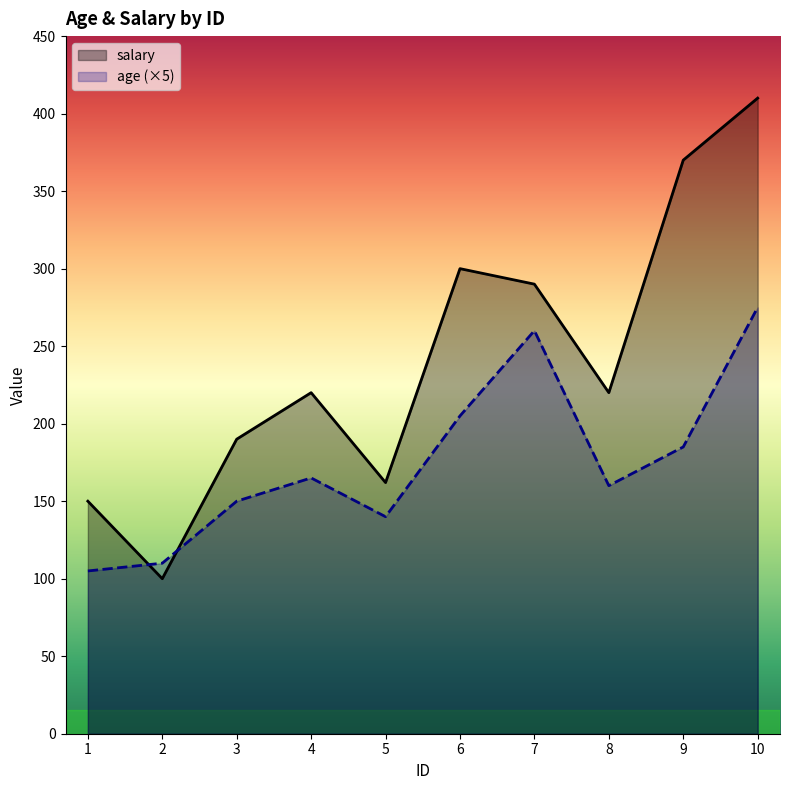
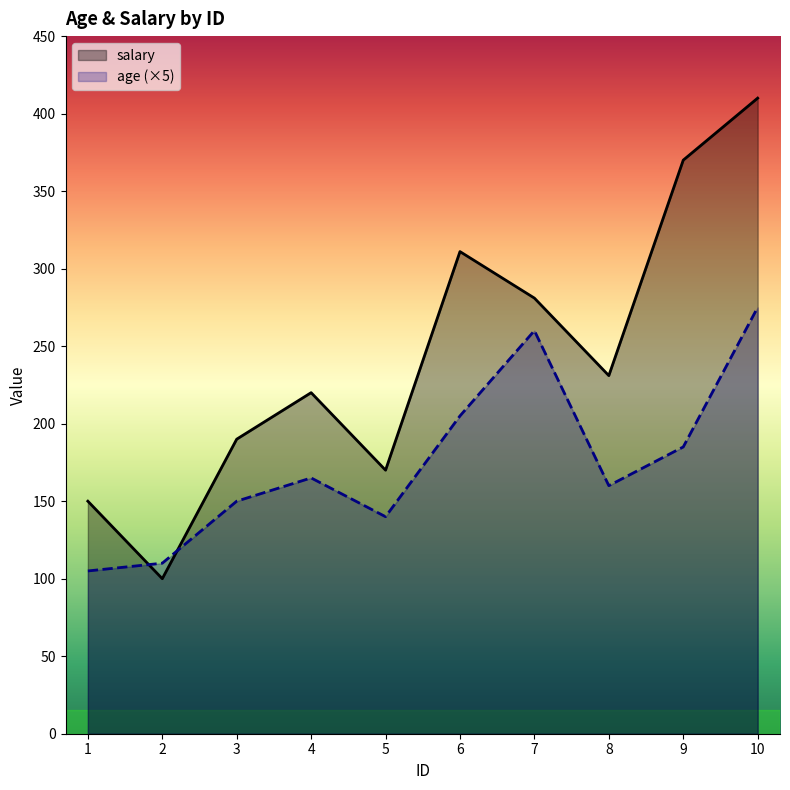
  {
    "salary": {
      "1": 150,
      "2": 100,
      "3": 190,
      "4": 220,
-     "5": 162,
-     "6": 300,
-     "7": 290,
-     "8": 220,
+     "5": 170,
+     "6": 311,
+     "7": 281,
+     "8": 231,
      "9": 370,
      "10": 410
    },
    "age (×5)": {
      "1": 105,
      "2": 110,
      "3": 150,
      "4": 165,
      "5": 140,
      "6": 205,
      "7": 260,
      "8": 160,
      "9": 185,
      "10": 275
    }
  }
